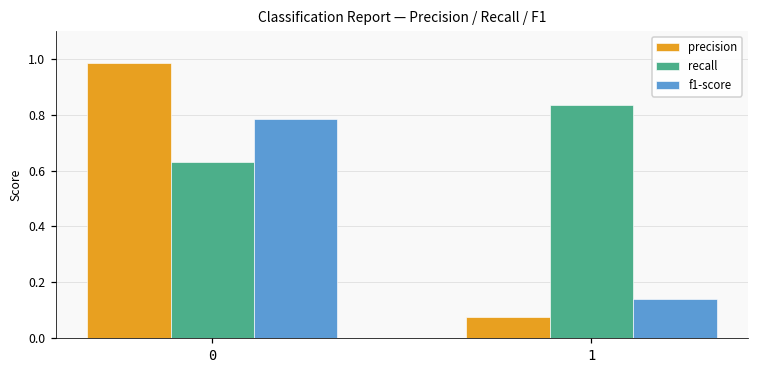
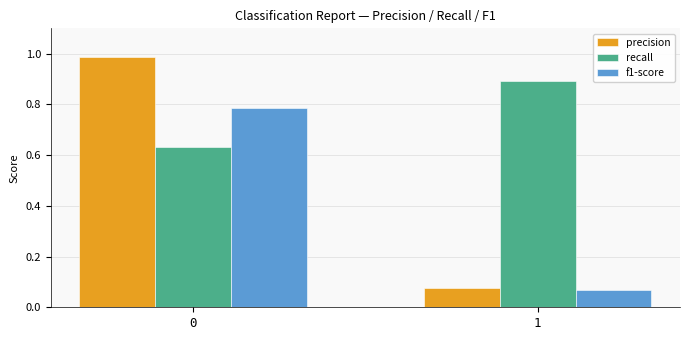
  {
    "precision": {
      "0": 0.99,
      "1": 0.08
    },
    "recall": {
      "0": 0.63,
-     "1": 0.84
+     "1": 0.89
    },
    "f1-score": {
      "0": 0.78,
-     "1": 0.14
+     "1": 0.07
    }
  }
